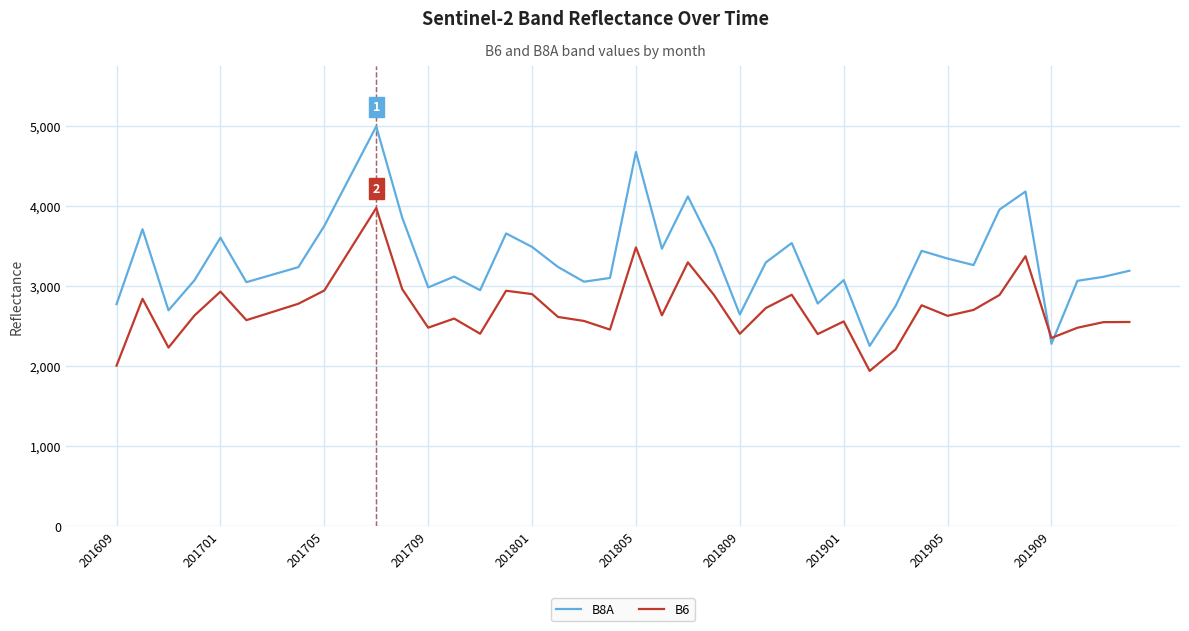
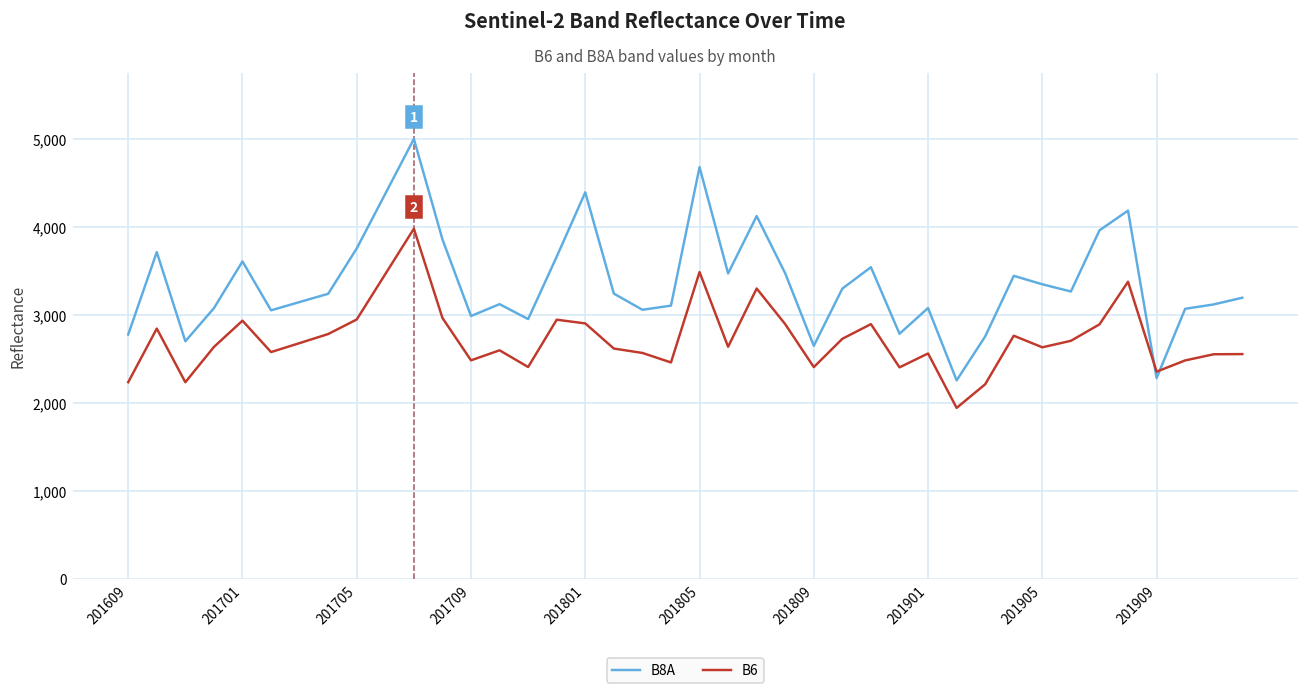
  {
    "B8A": {
      "201609": "2,800",
      "201701": "3,600",
      "201705": "3,800",
      "201709": "3,000",
-     "201801": "3,500",
+     "201801": "4,400",
      "201805": "4,700",
      "201809": "2,600",
      "201901": "3,100",
      "201905": "3,300",
      "201909": "2,300"
    },
    "B6": {
-     "201609": "2,000",
+     "201609": "2,200",
      "201701": "2,900",
      "201705": "2,900",
      "201709": "2,500",
      "201801": "2,900",
      "201805": "3,500",
      "201809": "2,400",
      "201901": "2,600",
      "201905": "2,600",
      "201909": "2,400"
    }
  }
